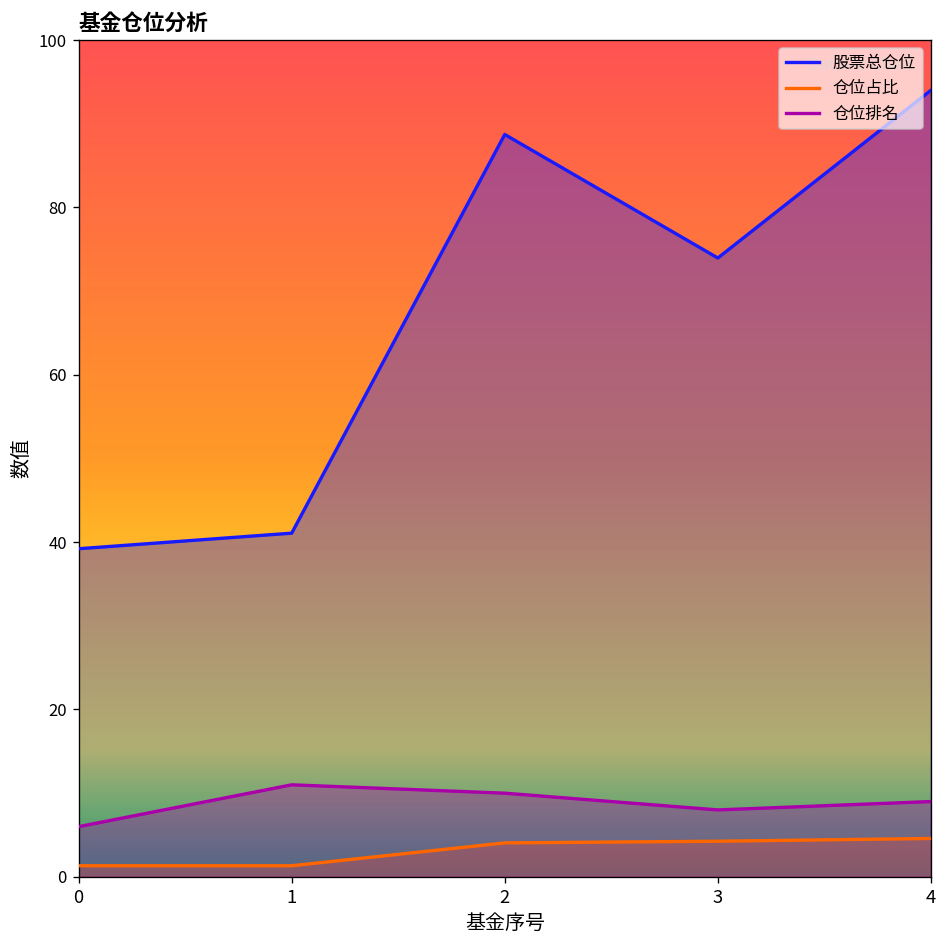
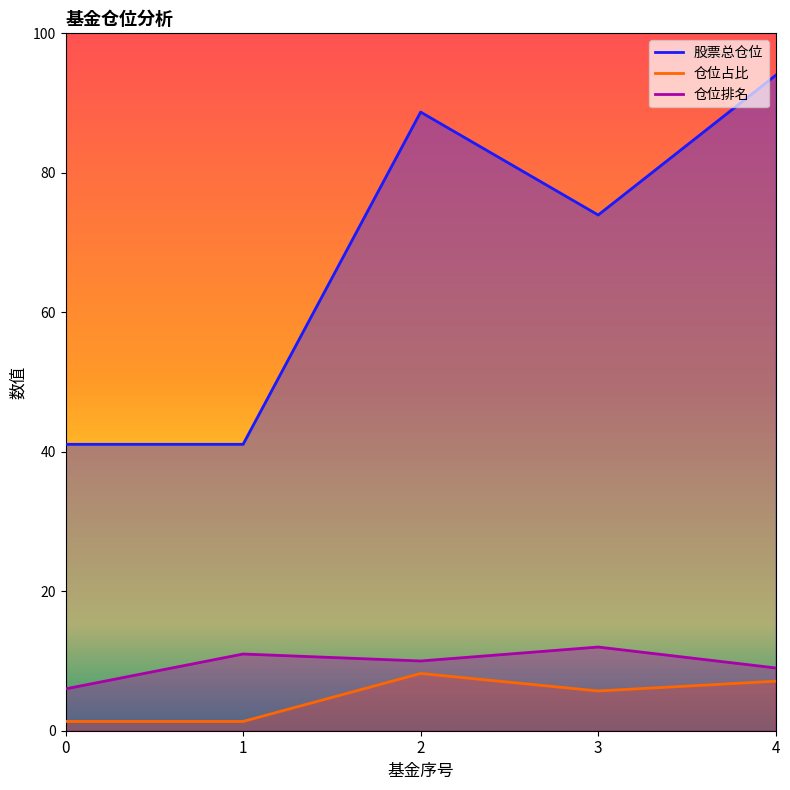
  {
    "股票总仓位": {
-     "0": 39,
+     "0": 41,
      "1": 41,
      "2": 89,
      "3": 74,
      "4": 94
    },
    "仓位占比": {
      "0": 1,
      "1": 1,
-     "2": 4,
-     "3": 4,
-     "4": 5
+     "2": 8,
+     "3": 6,
+     "4": 7
    },
    "仓位排名": {
      "0": 6,
      "1": 11,
      "2": 10,
-     "3": 8,
+     "3": 12,
      "4": 9
    }
  }
